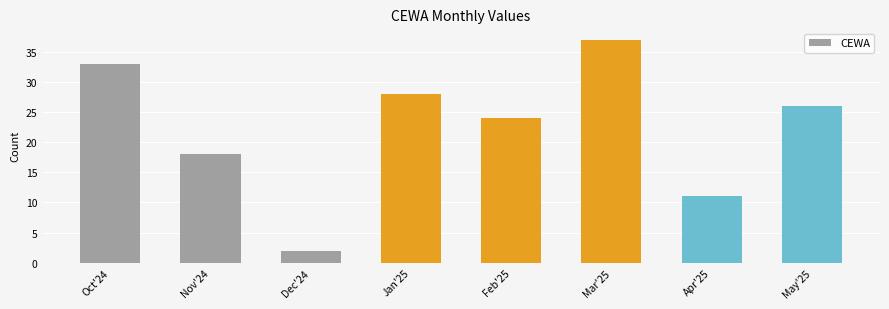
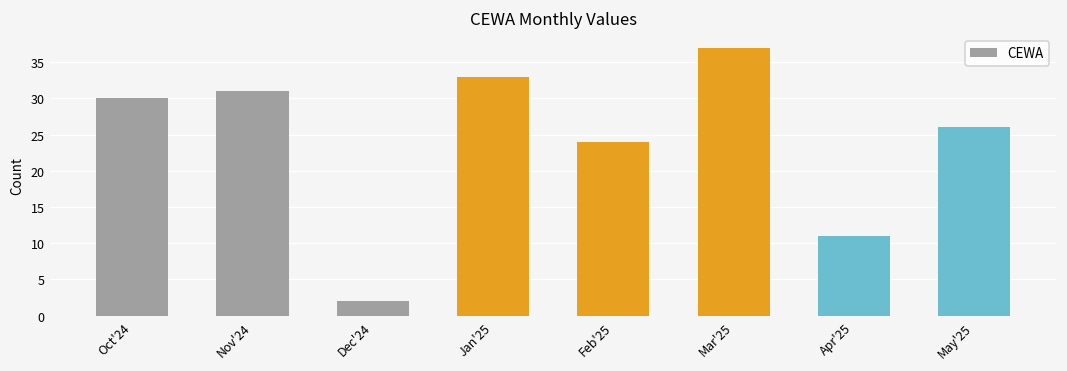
  {
-   "Oct'24": 33,
-   "Nov'24": 18,
+   "Oct'24": 30,
+   "Nov'24": 31,
    "Dec'24": 2,
-   "Jan'25": 28,
+   "Jan'25": 33,
    "Feb'25": 24,
    "Mar'25": 37,
    "Apr'25": 11,
    "May'25": 26
  }
